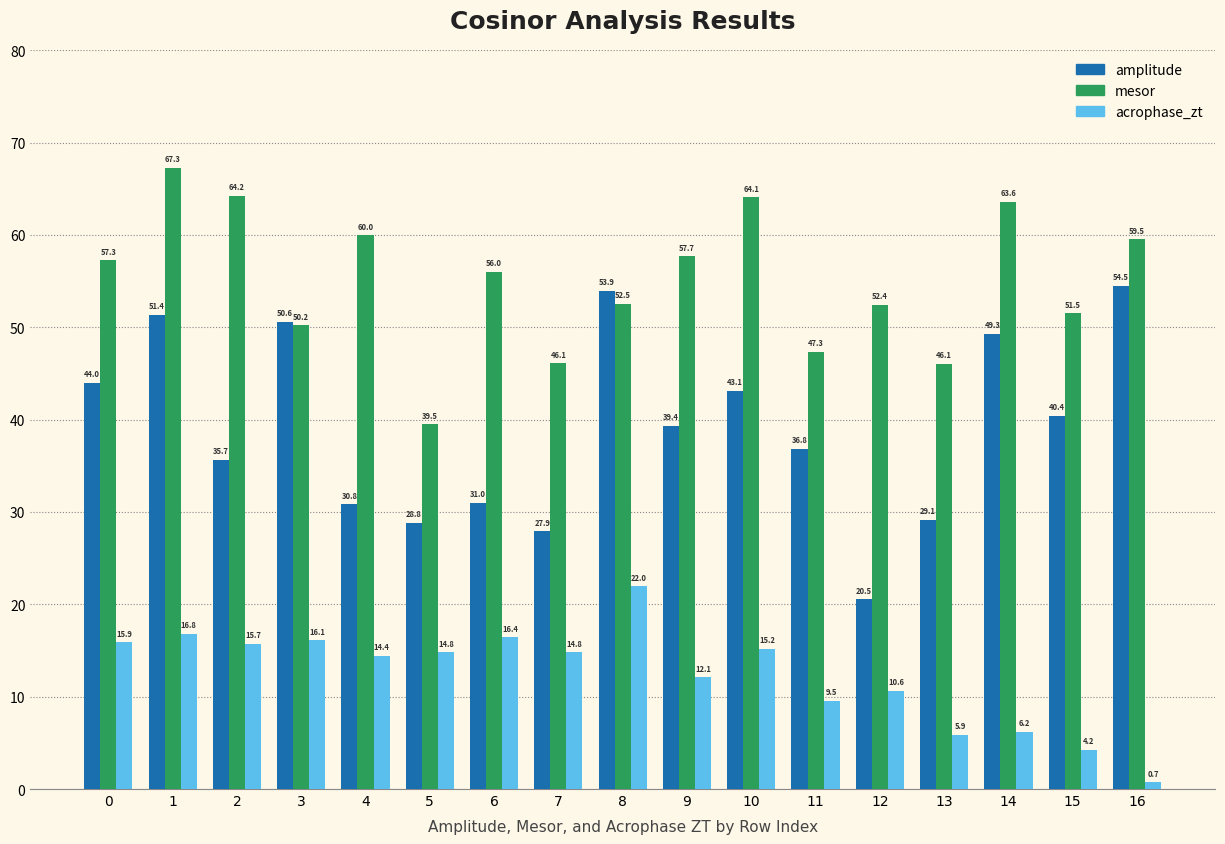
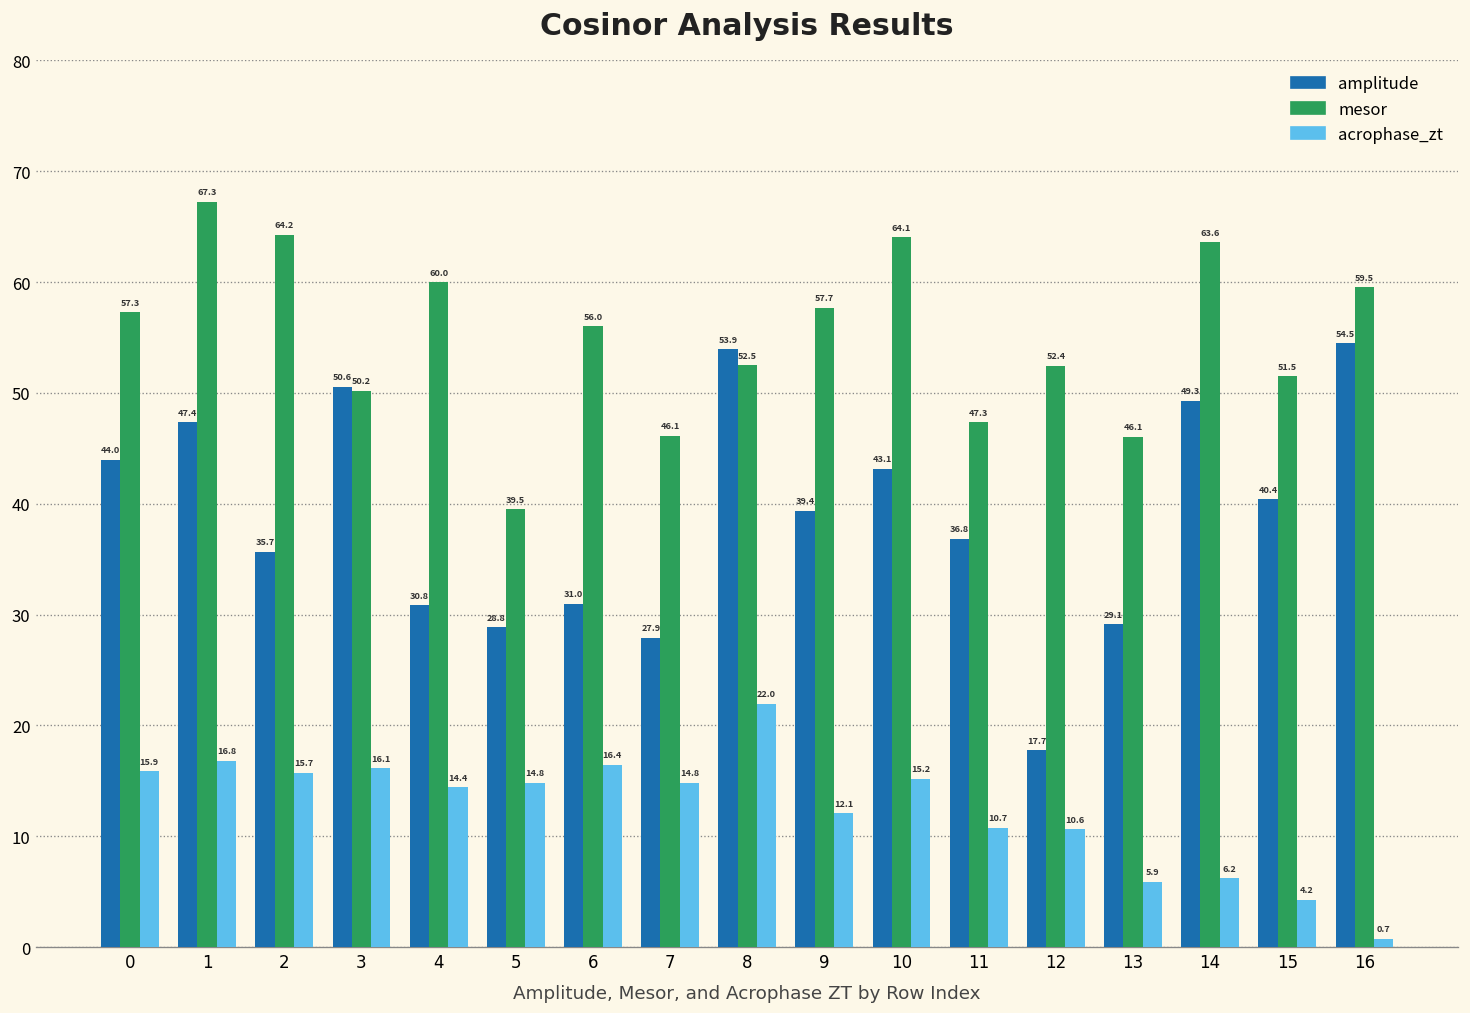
  {
    "amplitude": {
      "0": 44.0,
-     "1": 51.4,
+     "1": 47.4,
      "2": 35.7,
      "3": 50.6,
      "4": 30.8,
      "5": 28.8,
      "6": 31.0,
      "7": 27.9,
      "8": 53.9,
      "9": 39.4,
      "10": 43.1,
      "11": 36.8,
-     "12": 20.5,
+     "12": 17.7,
      "13": 29.1,
      "14": 49.3,
      "15": 40.4,
      "16": 54.5
    },
    "mesor": {
      "0": 57.3,
      "1": 67.3,
      "2": 64.2,
      "3": 50.2,
      "4": 60.0,
      "5": 39.5,
      "6": 56.0,
      "7": 46.1,
      "8": 52.5,
      "9": 57.7,
      "10": 64.1,
      "11": 47.3,
      "12": 52.4,
      "13": 46.1,
      "14": 63.6,
      "15": 51.5,
      "16": 59.5
    },
    "acrophase_zt": {
      "0": 15.9,
      "1": 16.8,
      "2": 15.7,
      "3": 16.1,
      "4": 14.4,
      "5": 14.8,
      "6": 16.4,
      "7": 14.8,
      "8": 22.0,
      "9": 12.1,
      "10": 15.2,
-     "11": 9.5,
+     "11": 10.7,
      "12": 10.6,
      "13": 5.9,
      "14": 6.2,
      "15": 4.2,
      "16": 0.7
    }
  }
